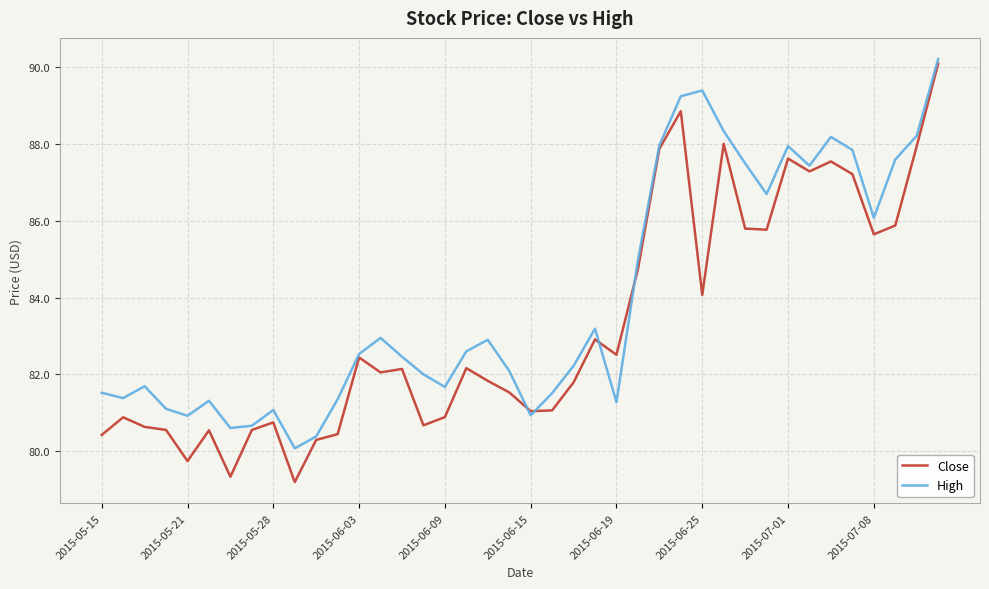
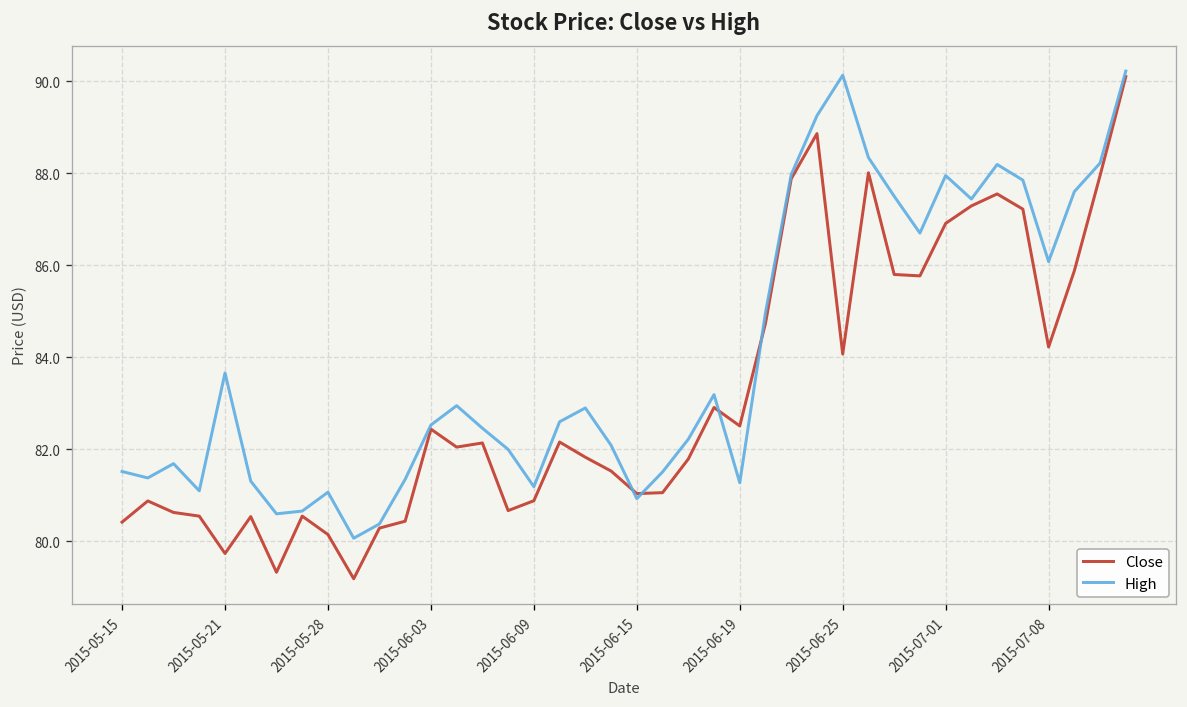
  {
    "Close": {
      "2015-05-15": 80.4,
      "2015-05-21": 79.7,
-     "2015-05-28": 80.7,
+     "2015-05-28": 80.2,
      "2015-06-03": 82.4,
      "2015-06-09": 80.9,
      "2015-06-15": 81.0,
      "2015-06-19": 82.5,
      "2015-06-25": 84.1,
-     "2015-07-01": 87.6,
-     "2015-07-08": 85.7
+     "2015-07-01": 86.9,
+     "2015-07-08": 84.2
    },
    "High": {
      "2015-05-15": 81.5,
-     "2015-05-21": 80.9,
+     "2015-05-21": 83.7,
      "2015-05-28": 81.1,
      "2015-06-03": 82.5,
-     "2015-06-09": 81.7,
+     "2015-06-09": 81.2,
      "2015-06-15": 80.9,
      "2015-06-19": 81.3,
-     "2015-06-25": 89.4,
+     "2015-06-25": 90.1,
      "2015-07-01": 87.9,
      "2015-07-08": 86.1
    }
  }
